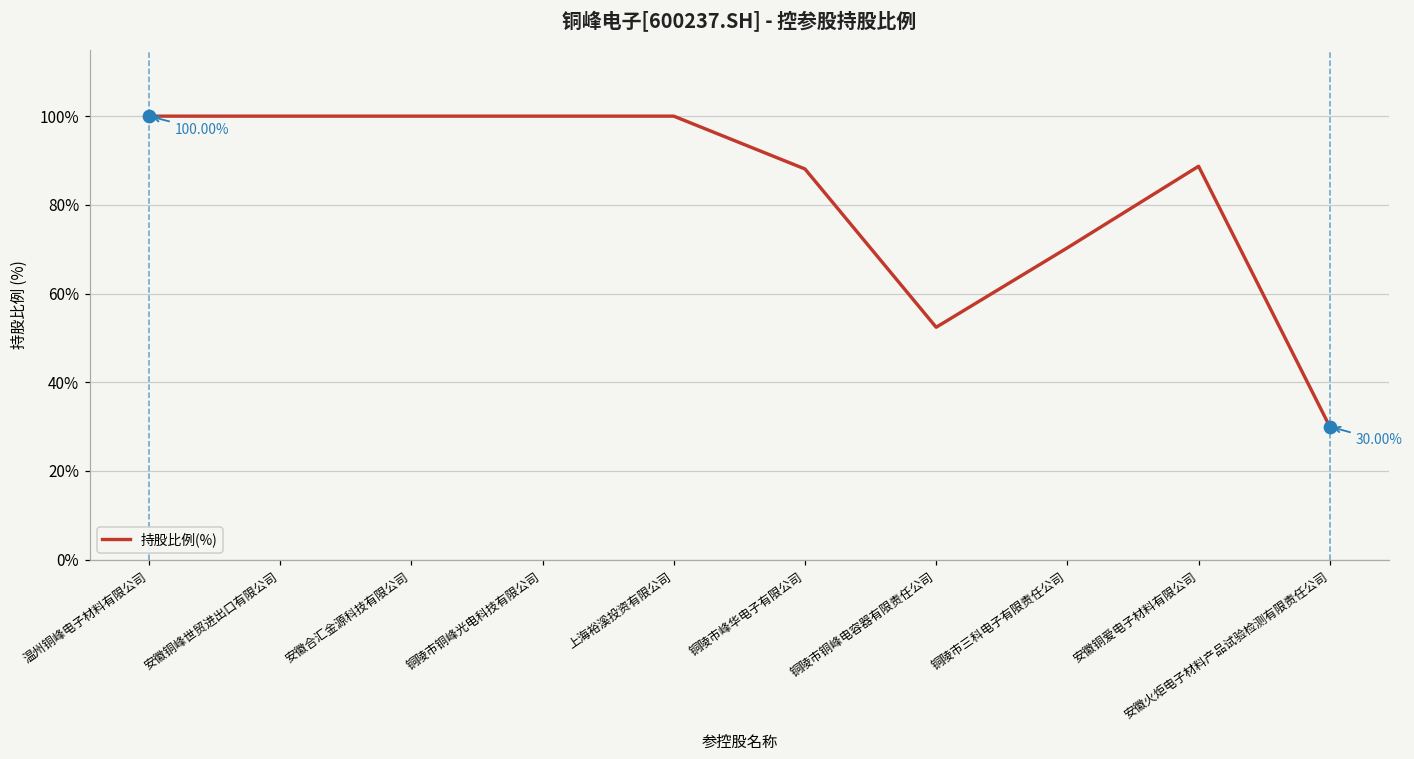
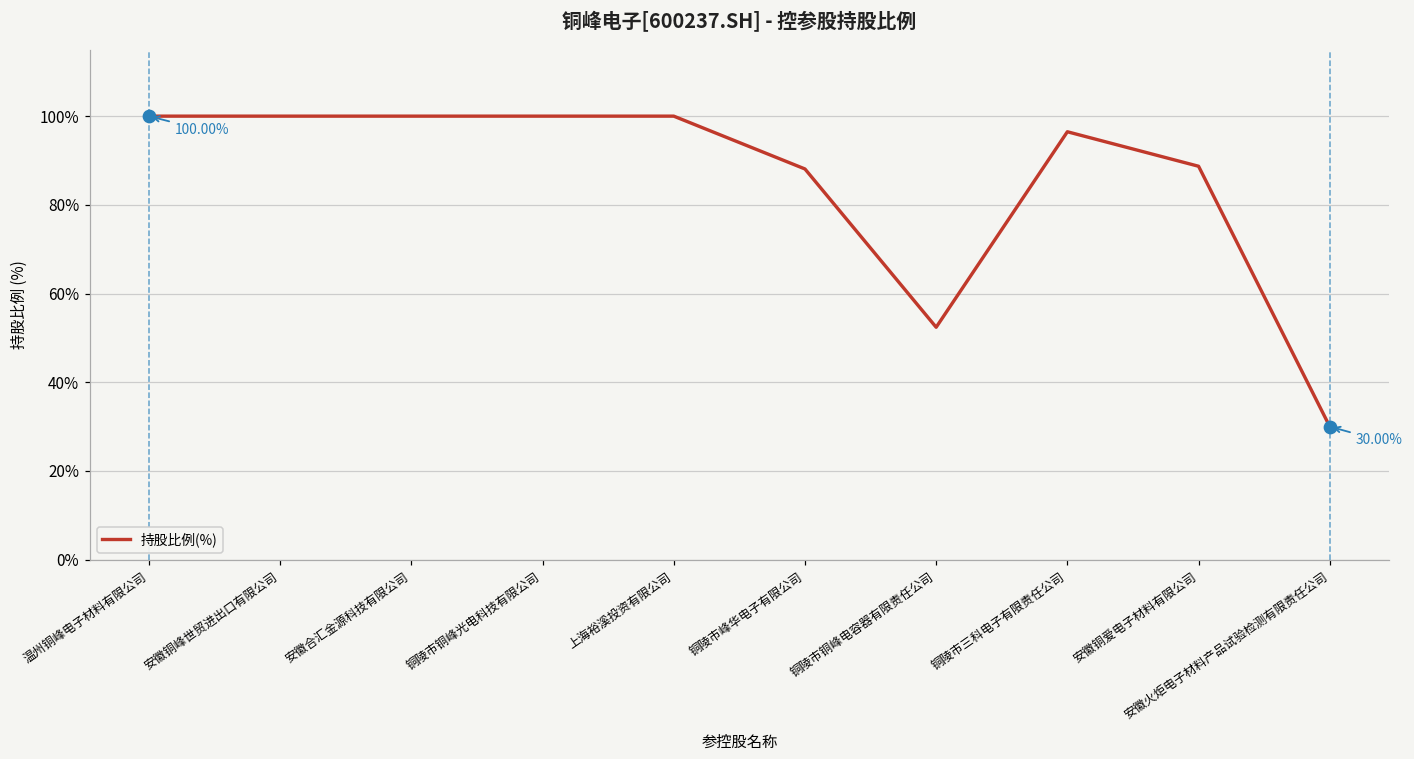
  {
    "持股比例(%)": {
      "安徽铜峰世贸进出口有限公司": "100%",
      "安徽合汇金源科技有限公司": "100%",
      "铜陵市铜峰光电科技有限公司": "100%",
      "上海裕溪投资有限公司": "100%",
      "铜陵市峰华电子有限公司": "88%",
      "铜陵市铜峰电容器有限责任公司": "52%",
-     "铜陵市三科电子有限责任公司": "70%",
+     "铜陵市三科电子有限责任公司": "96%",
      "安徽铜爱电子材料有限公司": "89%"
    }
  }
